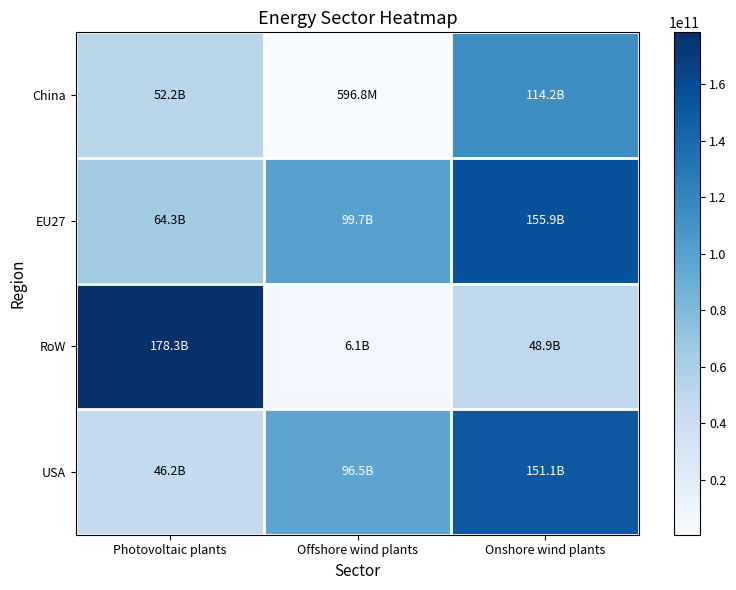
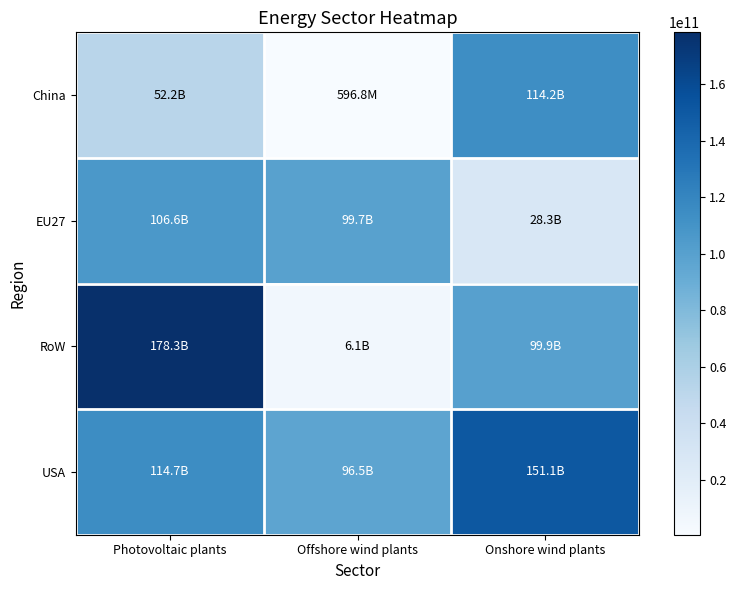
  {
    "China": {
      "Photovoltaic plants": "52.2B",
      "Offshore wind plants": "596.8M",
      "Onshore wind plants": "114.2B"
    },
    "EU27": {
-     "Photovoltaic plants": "64.3B",
+     "Photovoltaic plants": "106.6B",
      "Offshore wind plants": "99.7B",
-     "Onshore wind plants": "155.9B"
+     "Onshore wind plants": "28.3B"
    },
    "RoW": {
      "Photovoltaic plants": "178.3B",
      "Offshore wind plants": "6.1B",
-     "Onshore wind plants": "48.9B"
+     "Onshore wind plants": "99.9B"
    },
    "USA": {
-     "Photovoltaic plants": "46.2B",
+     "Photovoltaic plants": "114.7B",
      "Offshore wind plants": "96.5B",
      "Onshore wind plants": "151.1B"
    }
  }
